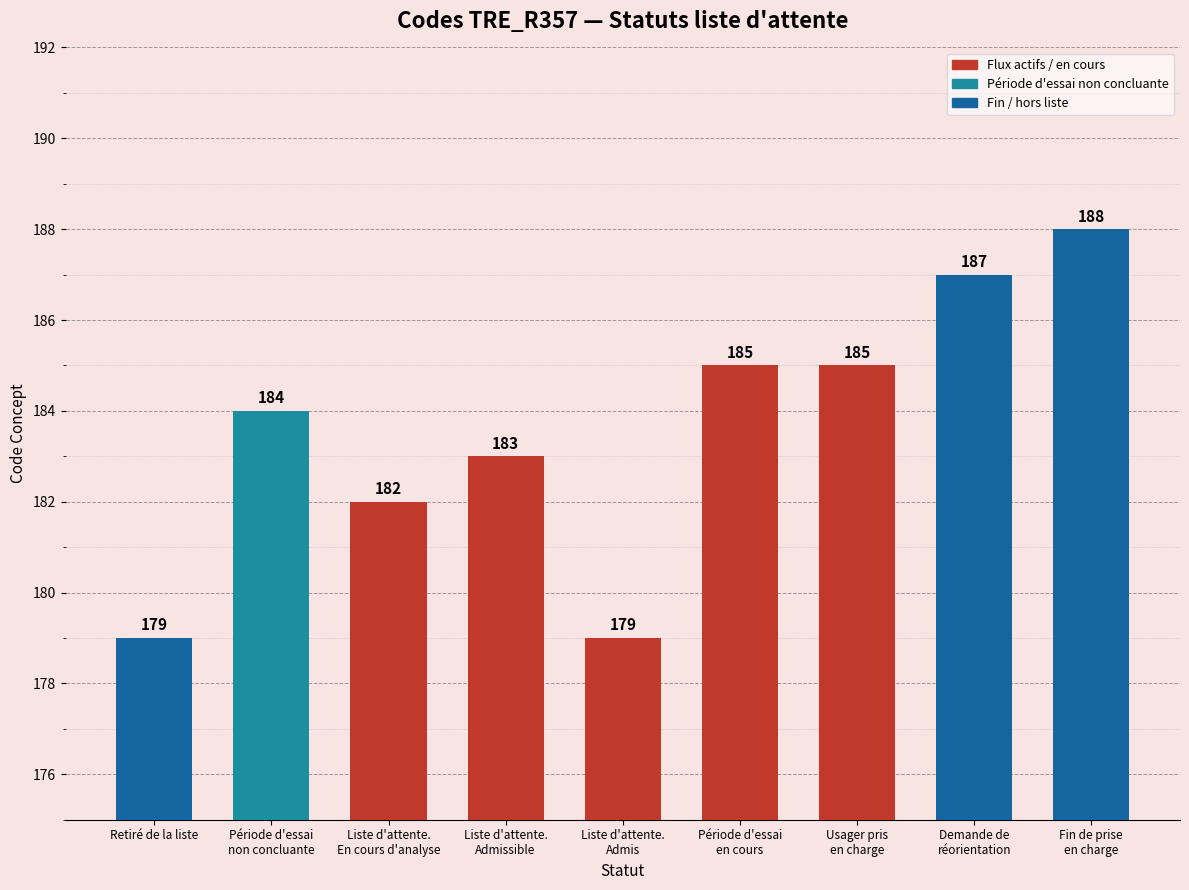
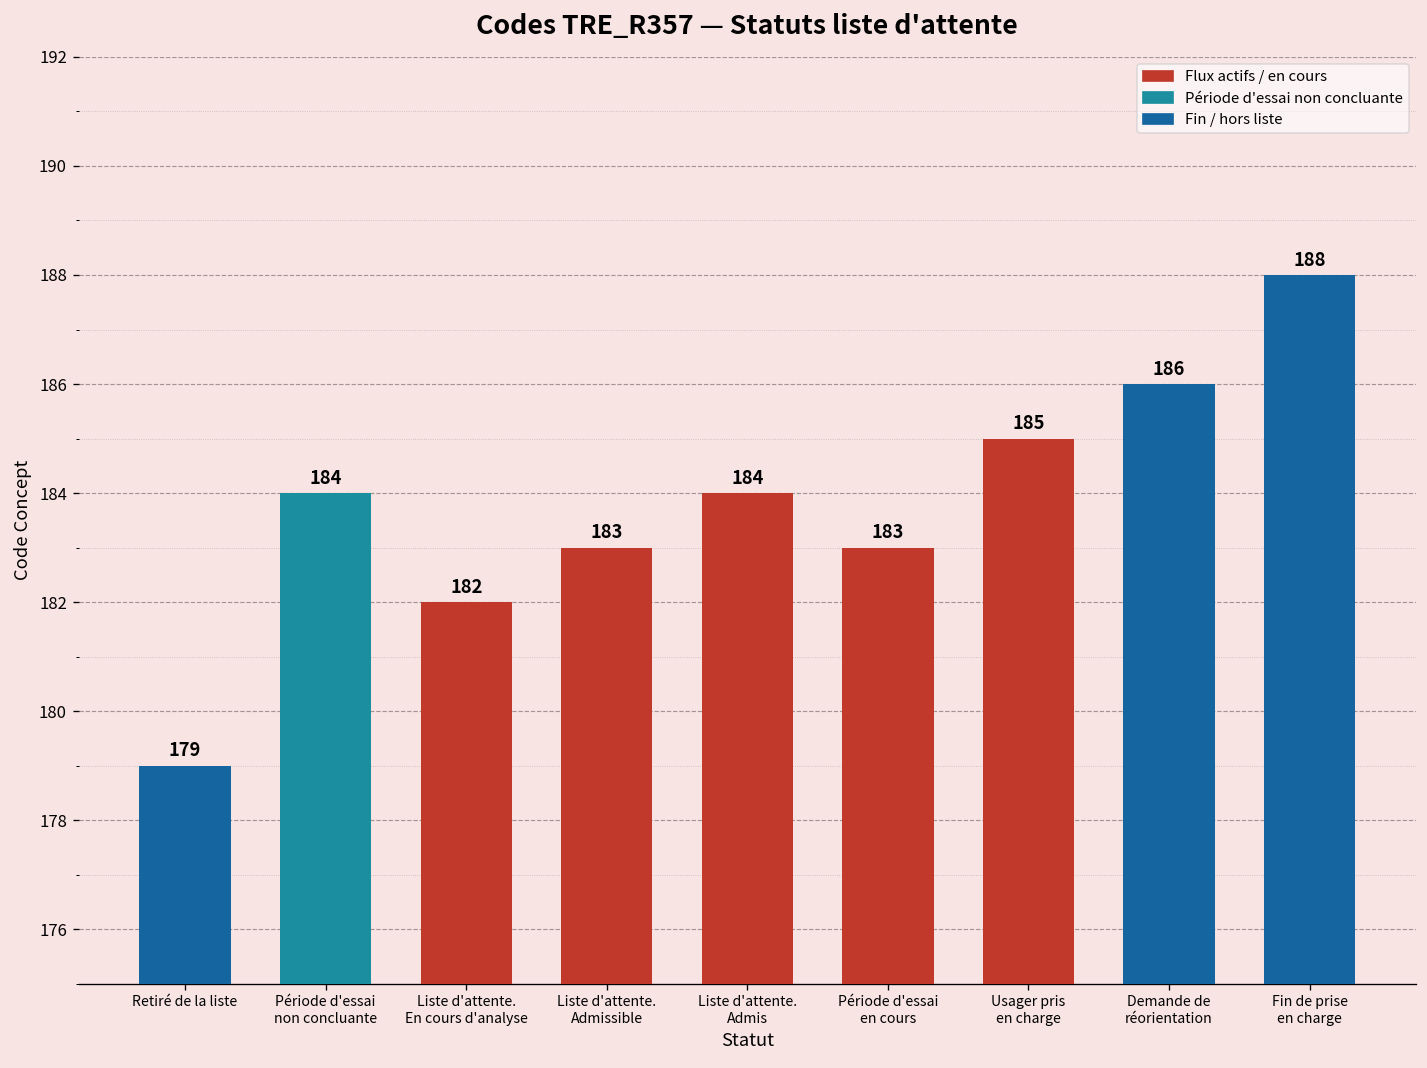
  {
    "Retiré de la liste": 179,
    "Période d'essai non concluante": 184,
    "Liste d'attente. En cours d'analyse": 182,
    "Liste d'attente. Admissible": 183,
-   "Liste d'attente. Admis": 179,
-   "Période d'essai en cours": 185,
+   "Liste d'attente. Admis": 184,
+   "Période d'essai en cours": 183,
    "Usager pris en charge": 185,
-   "Demande de réorientation": 187,
+   "Demande de réorientation": 186,
    "Fin de prise en charge": 188
  }
